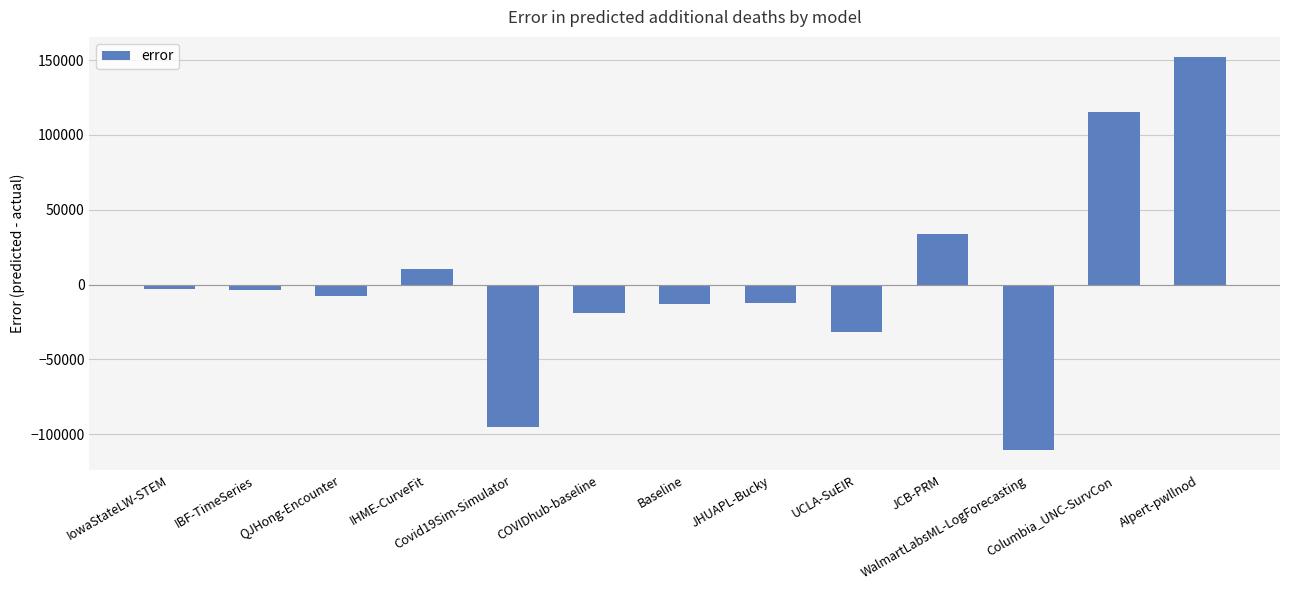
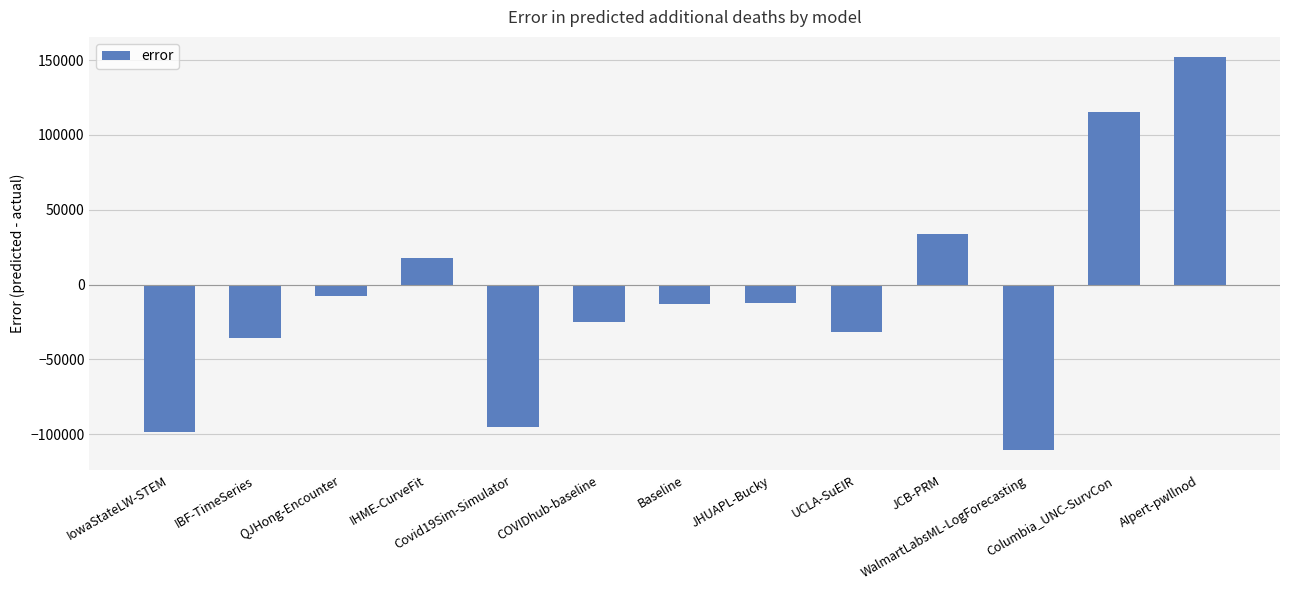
  {
-   "IowaStateLW-STEM": -3000,
-   "IBF-TimeSeries": -4000,
+   "IowaStateLW-STEM": -99000,
+   "IBF-TimeSeries": -36000,
    "QJHong-Encounter": -8000,
-   "IHME-CurveFit": 10000,
+   "IHME-CurveFit": 17000,
    "Covid19Sim-Simulator": -95000,
-   "COVIDhub-baseline": -19000,
+   "COVIDhub-baseline": -25000,
    "Baseline": -13000,
    "JHUAPL-Bucky": -12000,
    "UCLA-SuEIR": -32000,
    "JCB-PRM": 34000,
    "WalmartLabsML-LogForecasting": -111000,
    "Columbia_UNC-SurvCon": 116000,
    "AIpert-pwllnod": 152000
  }
